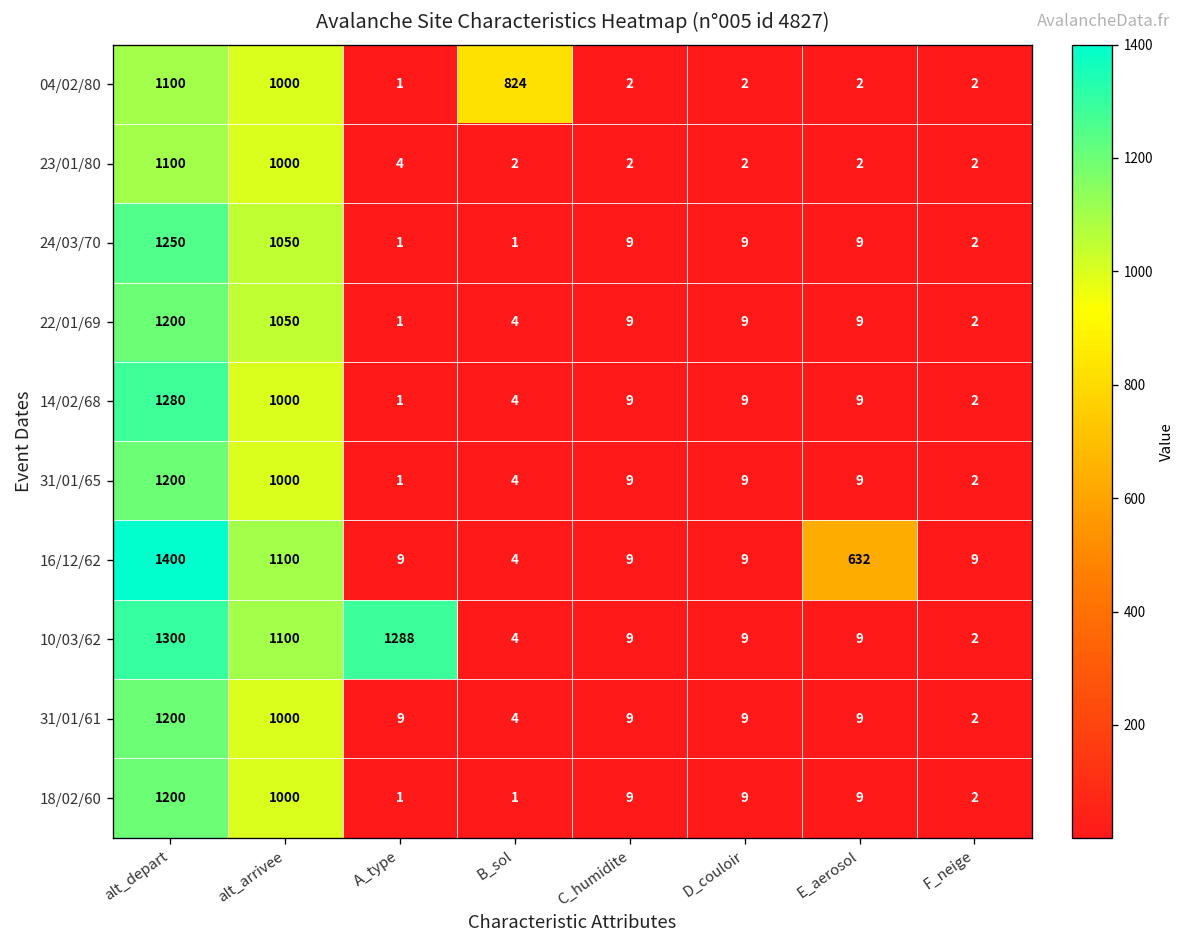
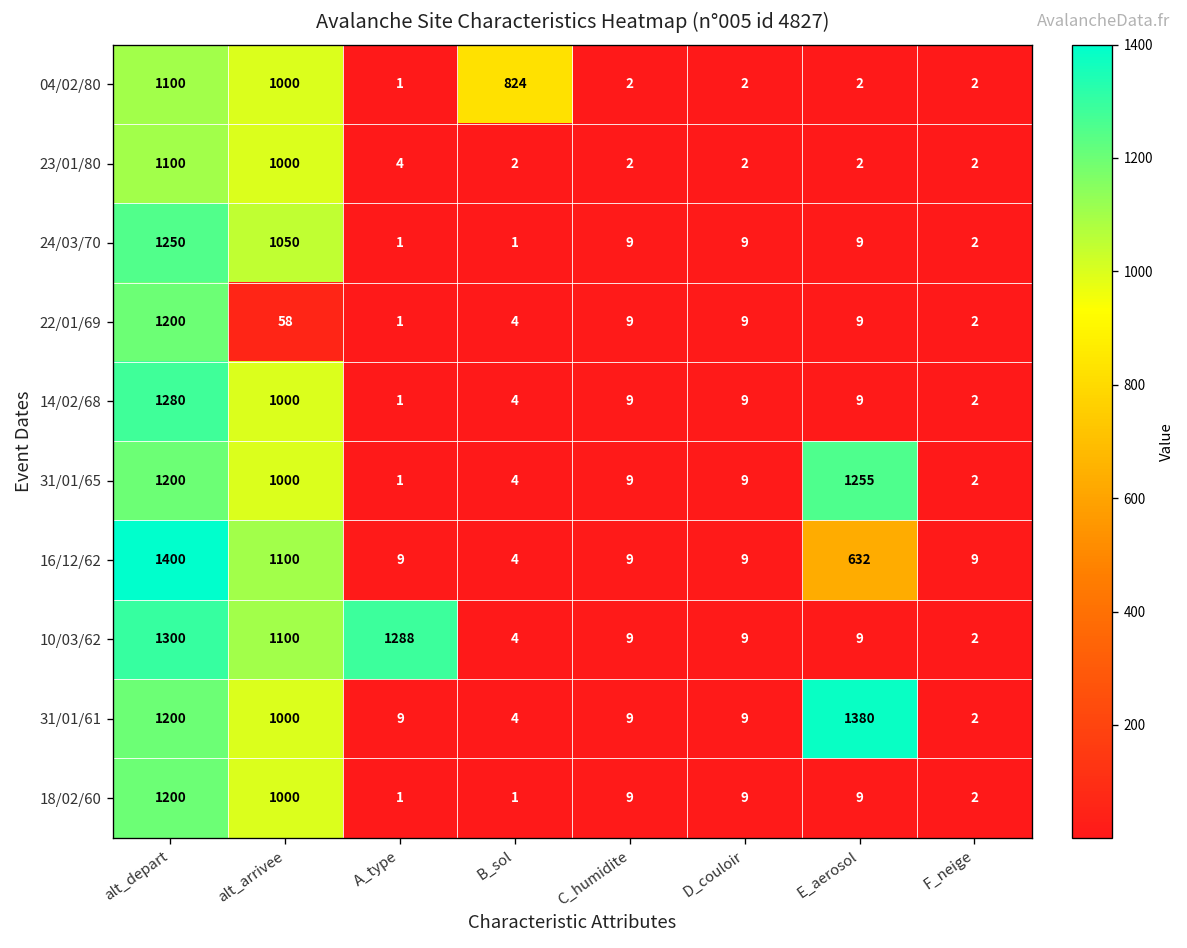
  {
    "04/02/80": {
      "alt_depart": 1100,
      "alt_arrivee": 1000,
      "A_type": 1,
      "B_sol": 824,
      "C_humidite": 2,
      "D_couloir": 2,
      "E_aerosol": 2,
      "F_neige": 2
    },
    "23/01/80": {
      "alt_depart": 1100,
      "alt_arrivee": 1000,
      "A_type": 4,
      "B_sol": 2,
      "C_humidite": 2,
      "D_couloir": 2,
      "E_aerosol": 2,
      "F_neige": 2
    },
    "24/03/70": {
      "alt_depart": 1250,
      "alt_arrivee": 1050,
      "A_type": 1,
      "B_sol": 1,
      "C_humidite": 9,
      "D_couloir": 9,
      "E_aerosol": 9,
      "F_neige": 2
    },
    "22/01/69": {
      "alt_depart": 1200,
-     "alt_arrivee": 1050,
+     "alt_arrivee": 58,
      "A_type": 1,
      "B_sol": 4,
      "C_humidite": 9,
      "D_couloir": 9,
      "E_aerosol": 9,
      "F_neige": 2
    },
    "14/02/68": {
      "alt_depart": 1280,
      "alt_arrivee": 1000,
      "A_type": 1,
      "B_sol": 4,
      "C_humidite": 9,
      "D_couloir": 9,
      "E_aerosol": 9,
      "F_neige": 2
    },
    "31/01/65": {
      "alt_depart": 1200,
      "alt_arrivee": 1000,
      "A_type": 1,
      "B_sol": 4,
      "C_humidite": 9,
      "D_couloir": 9,
-     "E_aerosol": 9,
+     "E_aerosol": 1255,
      "F_neige": 2
    },
    "16/12/62": {
      "alt_depart": 1400,
      "alt_arrivee": 1100,
      "A_type": 9,
      "B_sol": 4,
      "C_humidite": 9,
      "D_couloir": 9,
      "E_aerosol": 632,
      "F_neige": 9
    },
    "10/03/62": {
      "alt_depart": 1300,
      "alt_arrivee": 1100,
      "A_type": 1288,
      "B_sol": 4,
      "C_humidite": 9,
      "D_couloir": 9,
      "E_aerosol": 9,
      "F_neige": 2
    },
    "31/01/61": {
      "alt_depart": 1200,
      "alt_arrivee": 1000,
      "A_type": 9,
      "B_sol": 4,
      "C_humidite": 9,
      "D_couloir": 9,
-     "E_aerosol": 9,
+     "E_aerosol": 1380,
      "F_neige": 2
    },
    "18/02/60": {
      "alt_depart": 1200,
      "alt_arrivee": 1000,
      "A_type": 1,
      "B_sol": 1,
      "C_humidite": 9,
      "D_couloir": 9,
      "E_aerosol": 9,
      "F_neige": 2
    }
  }
